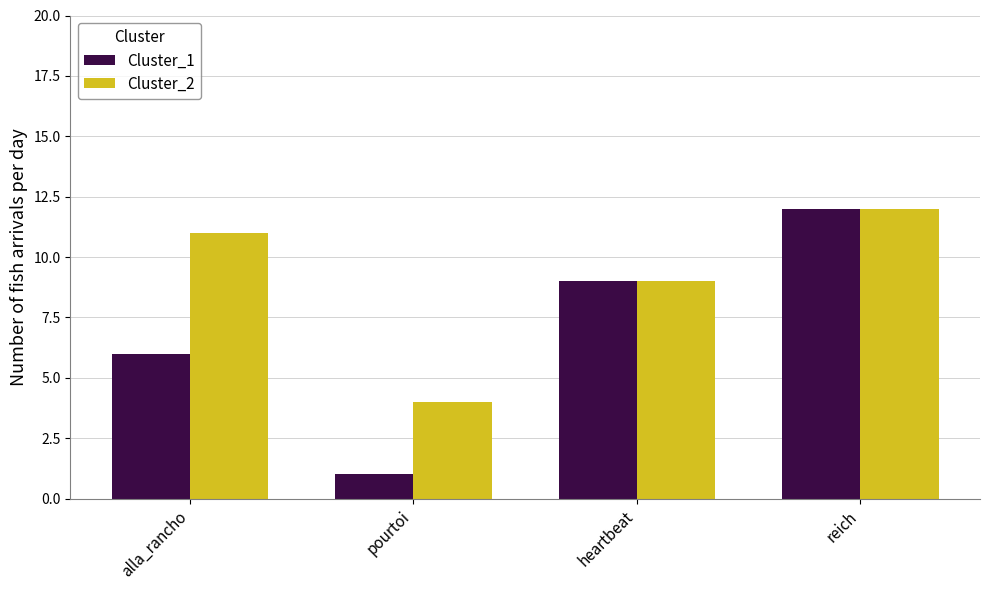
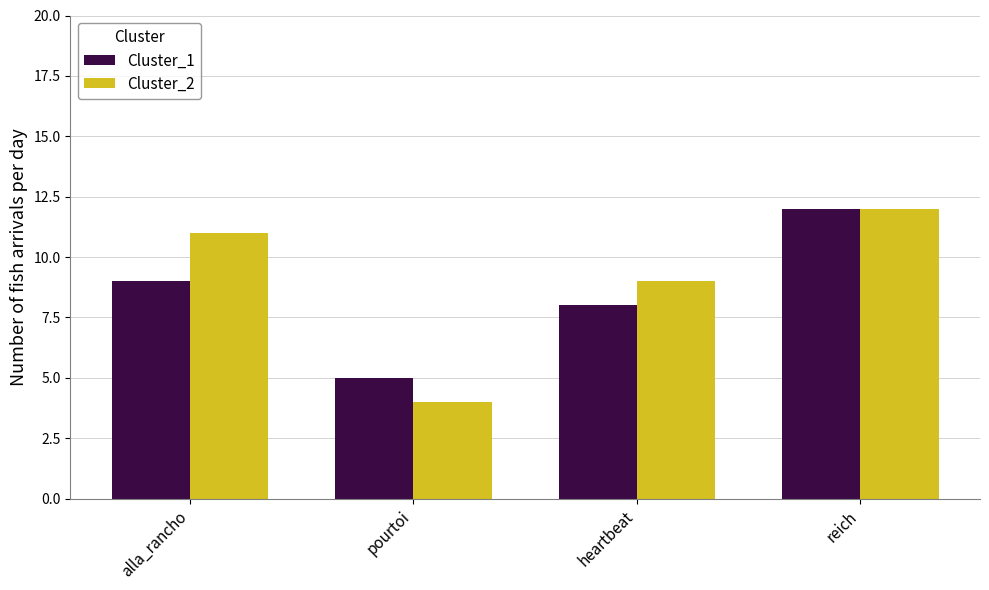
  {
    "Cluster_1": {
-     "alla_rancho": 6,
-     "pourtoi": 1,
-     "heartbeat": 9,
+     "alla_rancho": 9,
+     "pourtoi": 5,
+     "heartbeat": 8,
      "reich": 12
    },
    "Cluster_2": {
      "alla_rancho": 11,
      "pourtoi": 4,
      "heartbeat": 9,
      "reich": 12
    }
  }
